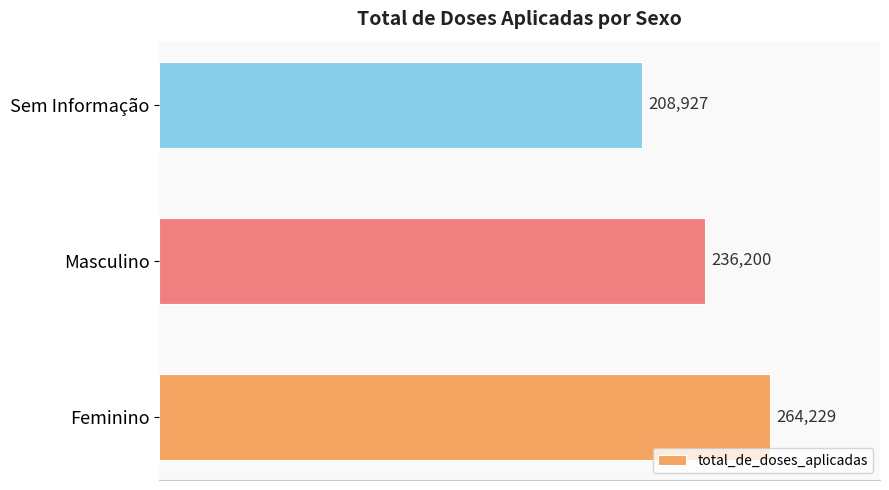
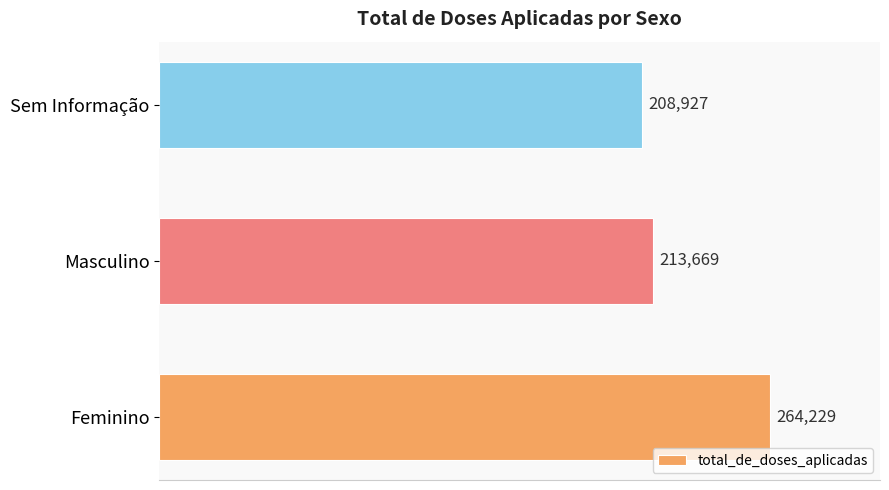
  {
    "Sem Informação": "208,927",
-   "Masculino": "236,200",
+   "Masculino": "213,669",
    "Feminino": "264,229"
  }
